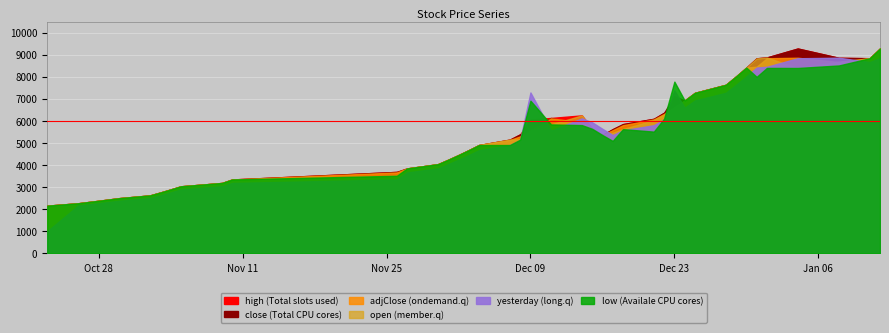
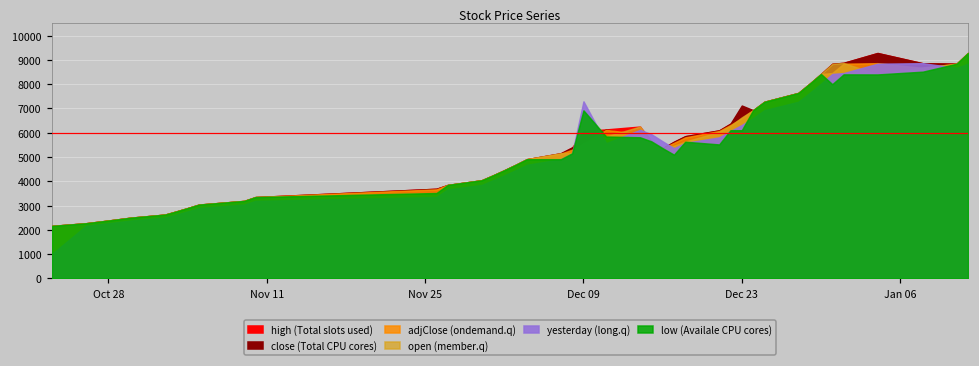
  {
    "high (Total slots used)": {
      "Dec 09": 6100
    },
    "close (Total CPU cores)": {
      "Dec 23": 7100
    },
    "yesterday (long.q)": {
      "Dec 09": 7300,
-     "Dec 23": 7400
+     "Dec 23": 6300
    },
    "low (Availale CPU cores)": {
      "Dec 09": 6900,
-     "Dec 23": 7800
+     "Dec 23": 6100
    }
  }
